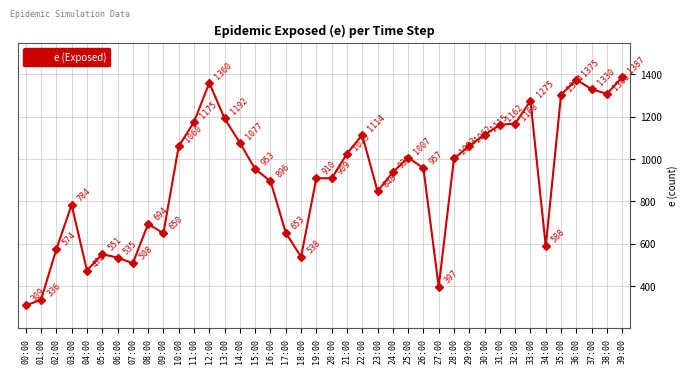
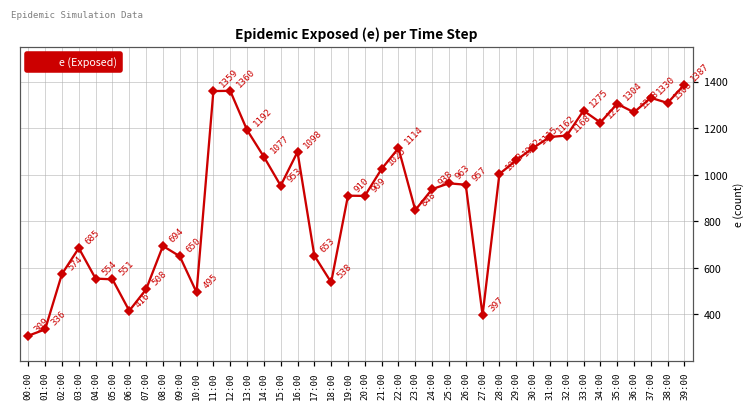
  {
    "01:00": 336,
    "02:00": 574,
-   "03:00": 784,
-   "04:00": 474,
+   "03:00": 685,
+   "04:00": 554,
    "05:00": 551,
-   "06:00": 535,
+   "06:00": 416,
    "07:00": 508,
    "08:00": 694,
    "09:00": 650,
-   "10:00": 1060,
-   "11:00": 1175,
+   "10:00": 495,
+   "11:00": 1359,
    "12:00": 1360,
    "13:00": 1192,
    "14:00": 1077,
    "15:00": 953,
-   "16:00": 896,
+   "16:00": 1098,
    "17:00": 653,
    "18:00": 538,
    "19:00": 910,
    "20:00": 909,
    "22:00": 1114,
-   "25:00": 1007,
+   "25:00": 963,
    "26:00": 957,
    "27:00": 397,
    "33:00": 1275,
-   "34:00": 588,
-   "36:00": 1375,
+   "34:00": 1224,
+   "36:00": 1268,
    "39:00": 1387
  }
